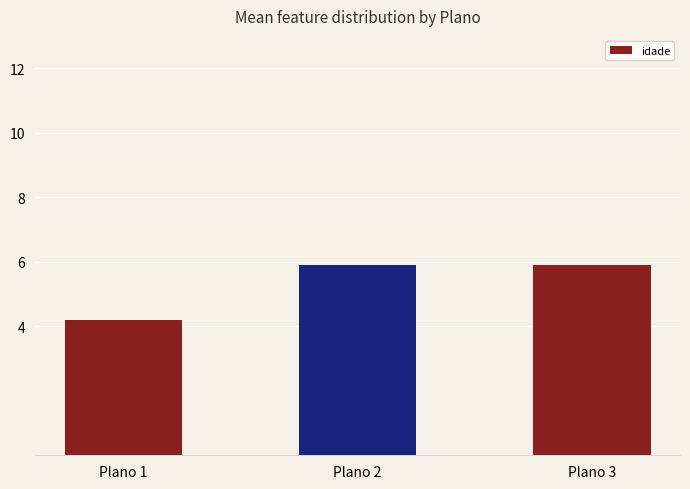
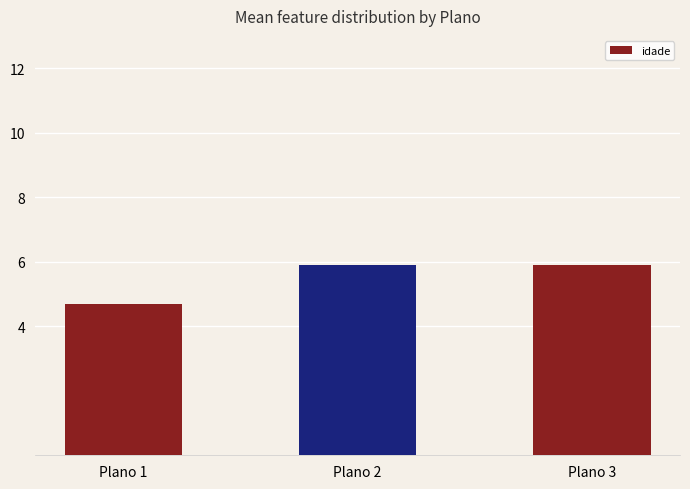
  {
-   "Plano 1": 4.2,
+   "Plano 1": 4.7,
    "Plano 2": 5.9,
    "Plano 3": 5.9
  }
